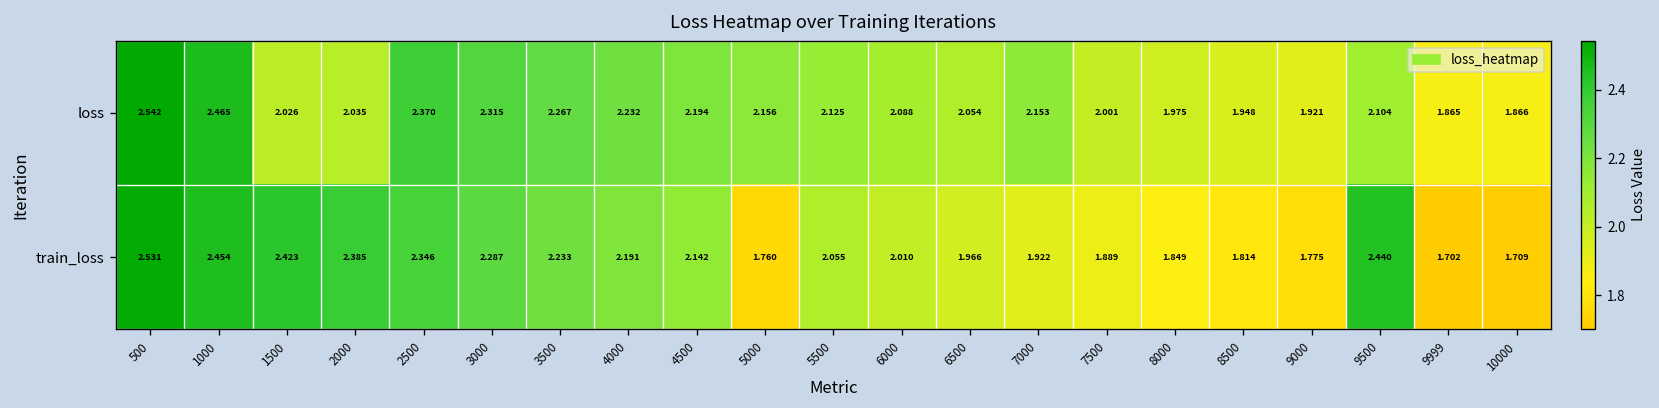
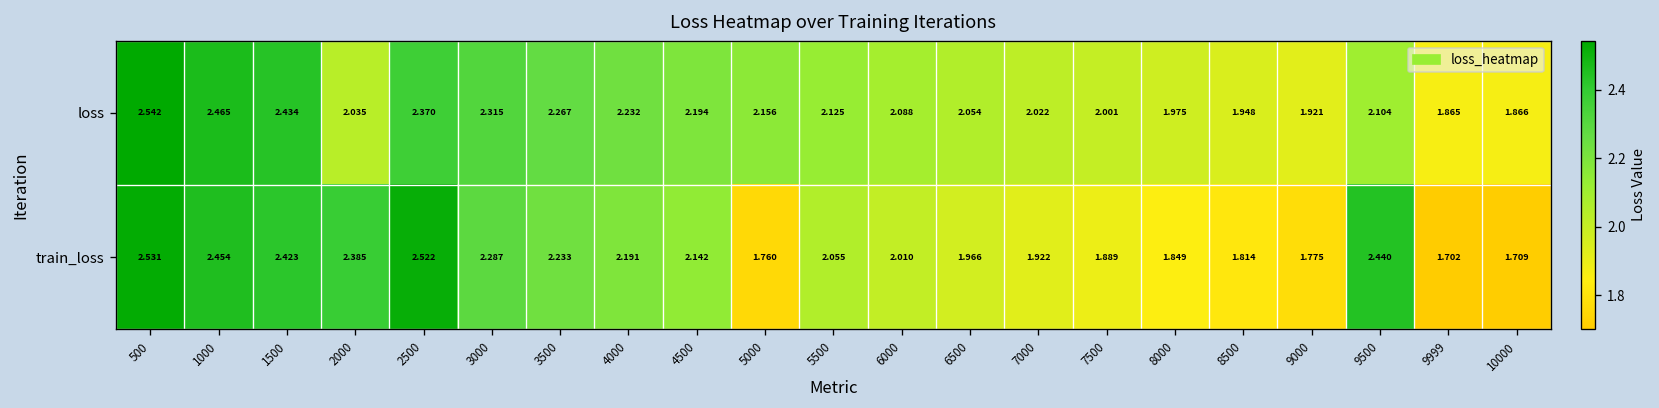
  {
    "loss": {
      "500": 2.542,
      "1000": 2.465,
-     "1500": 2.026,
+     "1500": 2.434,
      "2000": 2.035,
      "2500": 2.370,
      "3000": 2.315,
      "3500": 2.267,
      "4000": 2.232,
      "4500": 2.194,
      "5000": 2.156,
      "5500": 2.125,
      "6000": 2.088,
      "6500": 2.054,
-     "7000": 2.153,
+     "7000": 2.022,
      "7500": 2.001,
      "8000": 1.975,
      "8500": 1.948,
      "9000": 1.921,
      "9500": 2.104,
      "9999": 1.865,
      "10000": 1.866
    },
    "train_loss": {
      "500": 2.531,
      "1000": 2.454,
      "1500": 2.423,
      "2000": 2.385,
-     "2500": 2.346,
+     "2500": 2.522,
      "3000": 2.287,
      "3500": 2.233,
      "4000": 2.191,
      "4500": 2.142,
      "5000": 1.760,
      "5500": 2.055,
      "6000": 2.010,
      "6500": 1.966,
      "7000": 1.922,
      "7500": 1.889,
      "8000": 1.849,
      "8500": 1.814,
      "9000": 1.775,
      "9500": 2.440,
      "9999": 1.702,
      "10000": 1.709
    }
  }
